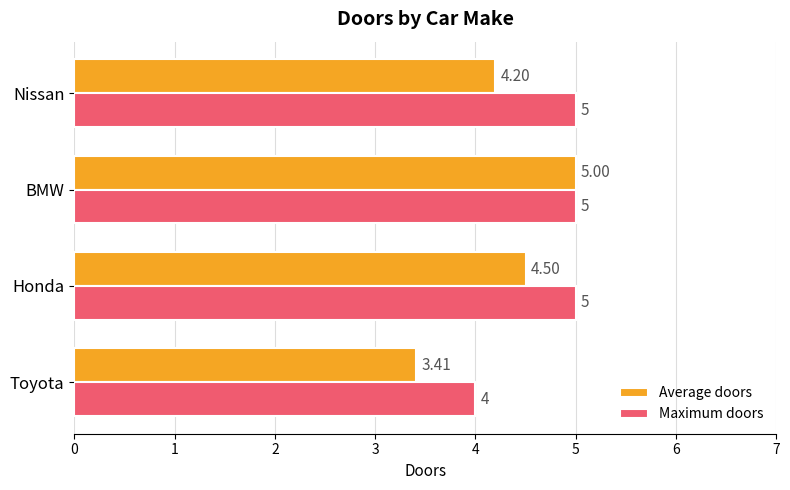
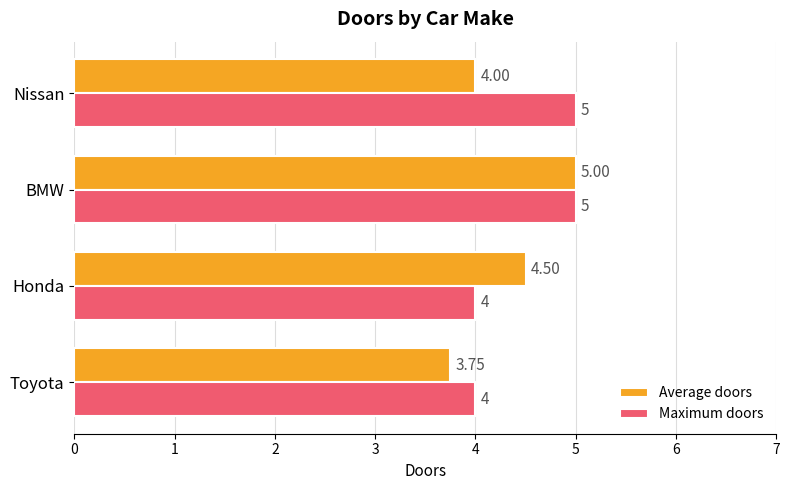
  {
    "Average doors": {
-     "Nissan": 4.20,
+     "Nissan": 4.00,
      "BMW": 5.00,
      "Honda": 4.50,
-     "Toyota": 3.41
+     "Toyota": 3.75
    },
    "Maximum doors": {
      "Nissan": 5,
      "BMW": 5,
-     "Honda": 5,
+     "Honda": 4,
      "Toyota": 4
    }
  }
